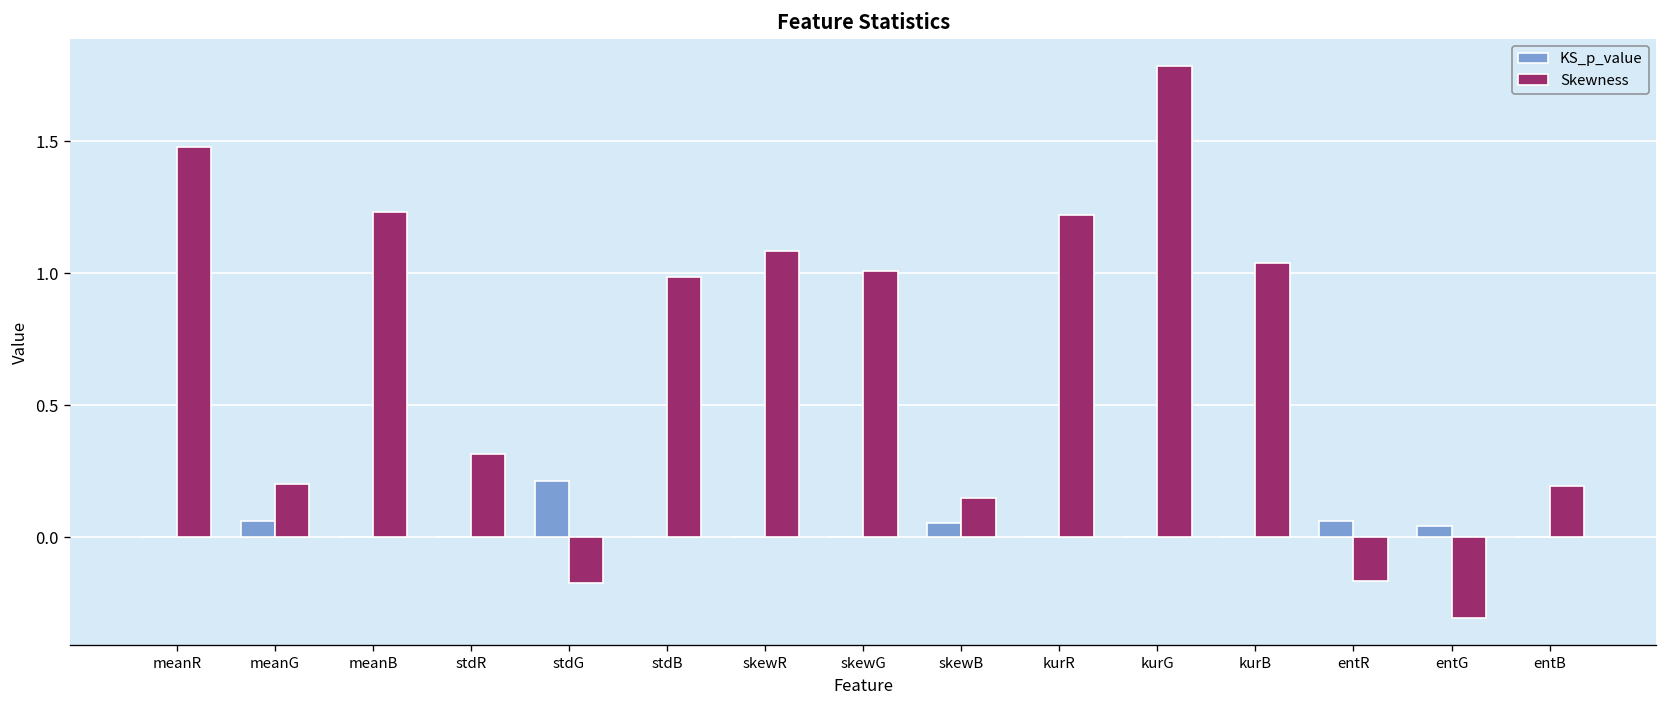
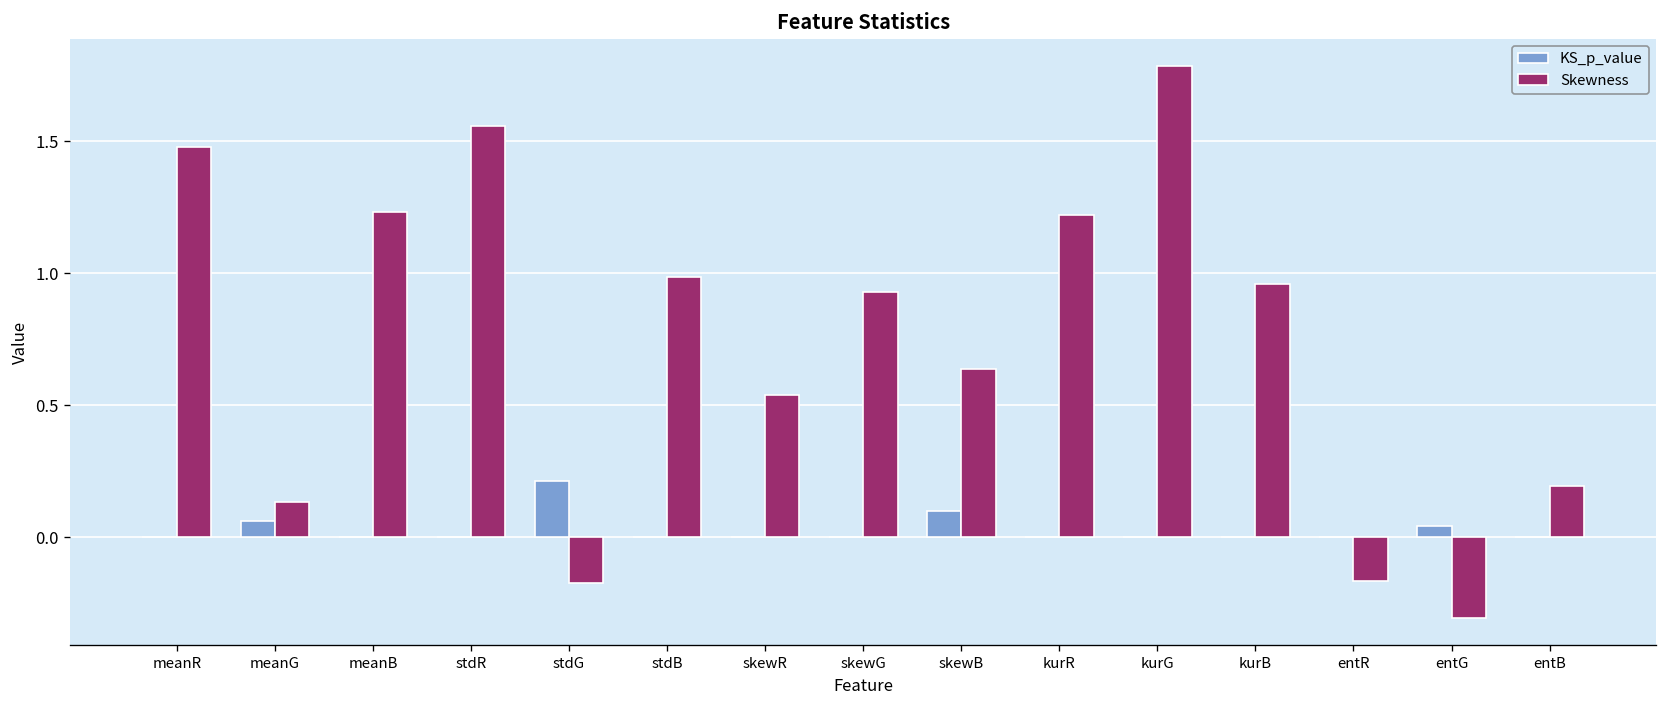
  {
    "KS_p_value": {
      "meanG": 0.06,
      "stdG": 0.21,
-     "skewB": 0.05,
-     "entR": 0.06,
+     "skewB": 0.10,
+     "entR": 0.00,
      "entG": 0.04
    },
    "Skewness": {
      "meanR": 1.48,
-     "meanG": 0.20,
+     "meanG": 0.13,
      "meanB": 1.23,
-     "stdR": 0.31,
+     "stdR": 1.56,
      "stdG": -0.17,
      "stdB": 0.98,
-     "skewR": 1.09,
-     "skewG": 1.01,
-     "skewB": 0.15,
+     "skewR": 0.54,
+     "skewG": 0.93,
+     "skewB": 0.64,
      "kurR": 1.22,
      "kurG": 1.78,
-     "kurB": 1.04,
+     "kurB": 0.96,
      "entR": -0.17,
      "entG": -0.31,
      "entB": 0.20
    }
  }
